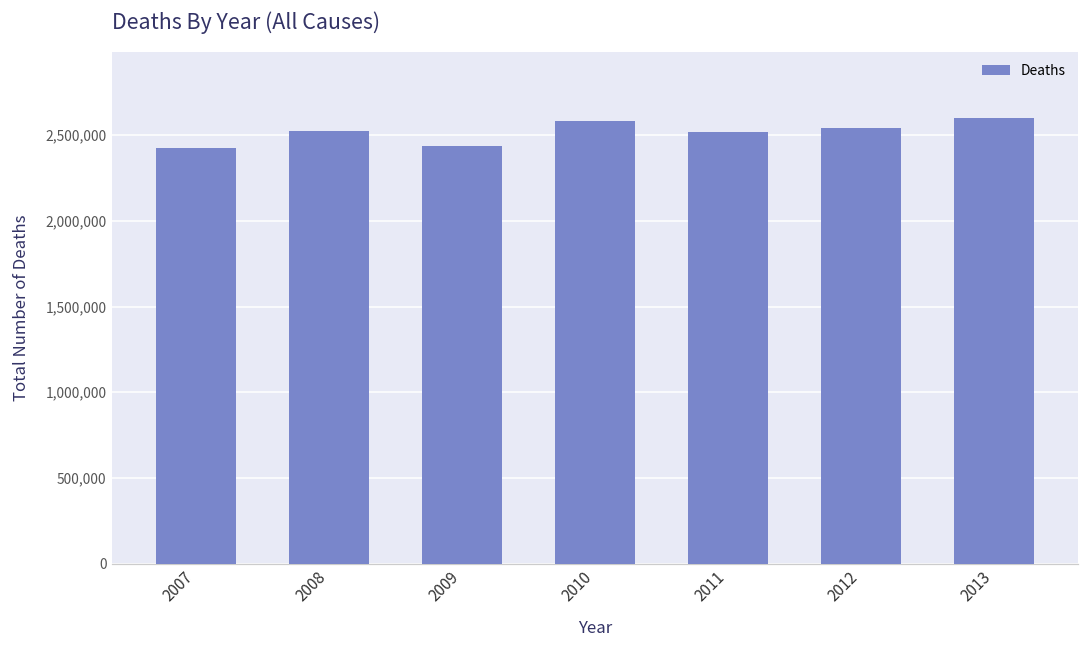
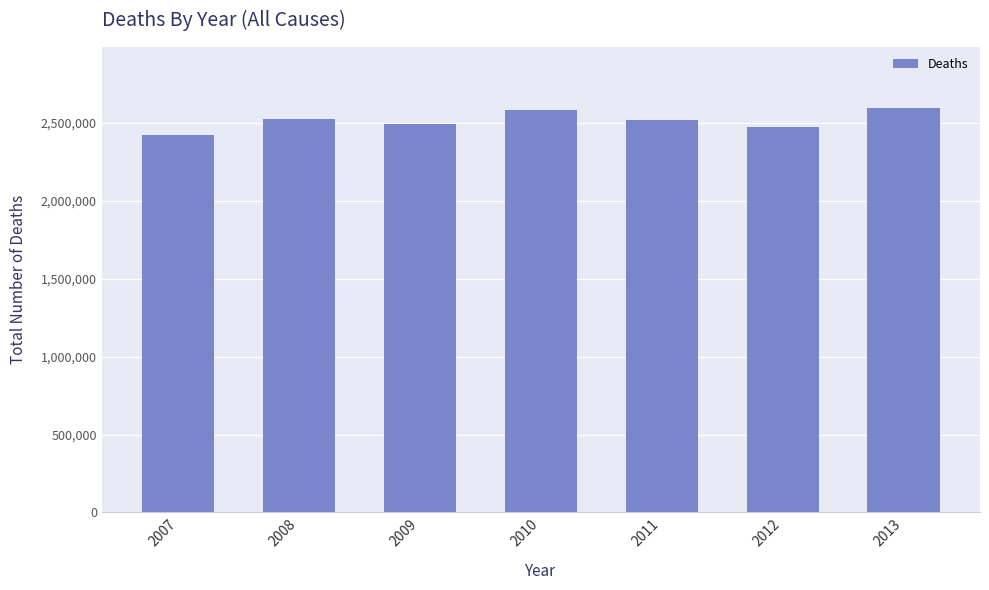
  {
    "2007": "2,420,000",
    "2008": "2,520,000",
-   "2009": "2,440,000",
+   "2009": "2,490,000",
    "2010": "2,580,000",
    "2011": "2,520,000",
-   "2012": "2,540,000",
+   "2012": "2,470,000",
    "2013": "2,600,000"
  }
